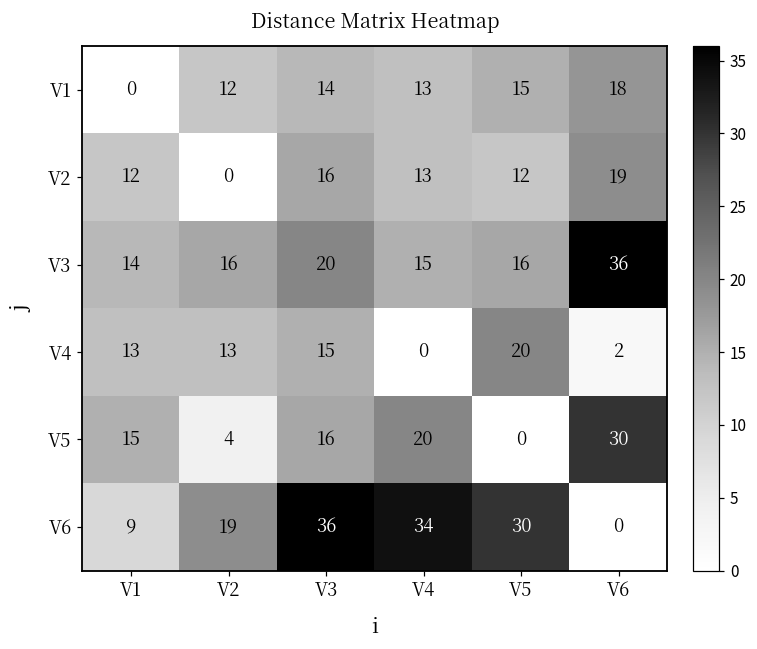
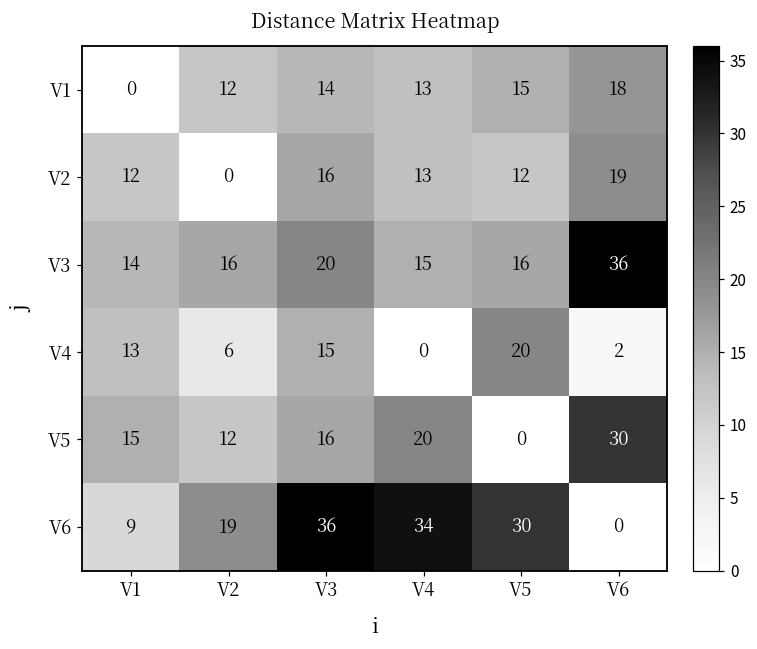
  {
    "V1": {
      "V1": 0,
      "V2": 12,
      "V3": 14,
      "V4": 13,
      "V5": 15,
      "V6": 18
    },
    "V2": {
      "V1": 12,
      "V2": 0,
      "V3": 16,
      "V4": 13,
      "V5": 12,
      "V6": 19
    },
    "V3": {
      "V1": 14,
      "V2": 16,
      "V3": 20,
      "V4": 15,
      "V5": 16,
      "V6": 36
    },
    "V4": {
      "V1": 13,
-     "V2": 13,
+     "V2": 6,
      "V3": 15,
      "V4": 0,
      "V5": 20,
      "V6": 2
    },
    "V5": {
      "V1": 15,
-     "V2": 4,
+     "V2": 12,
      "V3": 16,
      "V4": 20,
      "V5": 0,
      "V6": 30
    },
    "V6": {
      "V1": 9,
      "V2": 19,
      "V3": 36,
      "V4": 34,
      "V5": 30,
      "V6": 0
    }
  }
